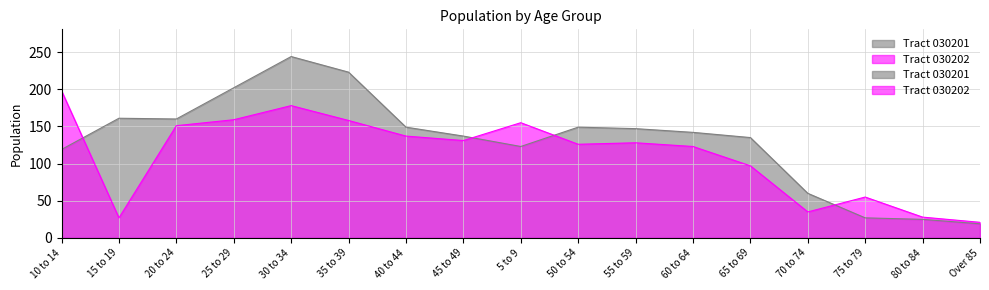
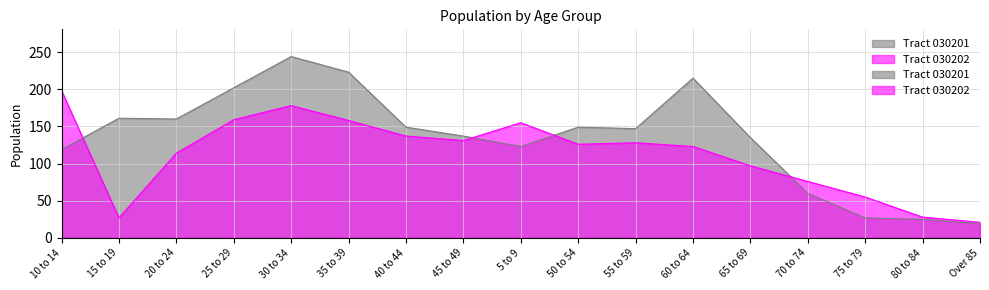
  {
    "Tract 030201": {
      "10 to 14": 120,
      "15 to 19": 160,
      "20 to 24": 160,
      "25 to 29": 200,
      "30 to 34": 240,
      "35 to 39": 220,
      "40 to 44": 150,
      "45 to 49": 140,
      "5 to 9": 120,
      "50 to 54": 150,
      "55 to 59": 150,
-     "60 to 64": 140,
+     "60 to 64": 220,
      "65 to 69": 140,
      "70 to 74": 60,
      "75 to 79": 30
    },
    "Tract 030202": {
      "10 to 14": 200,
      "15 to 19": 30,
-     "20 to 24": 150,
+     "20 to 24": 110,
      "25 to 29": 160,
      "30 to 34": 180,
      "35 to 39": 160,
      "40 to 44": 140,
      "45 to 49": 130,
      "5 to 9": 160,
      "50 to 54": 130,
      "55 to 59": 130,
      "60 to 64": 120,
      "65 to 69": 100,
-     "70 to 74": 40,
+     "70 to 74": 80,
      "75 to 79": 60
    }
  }
